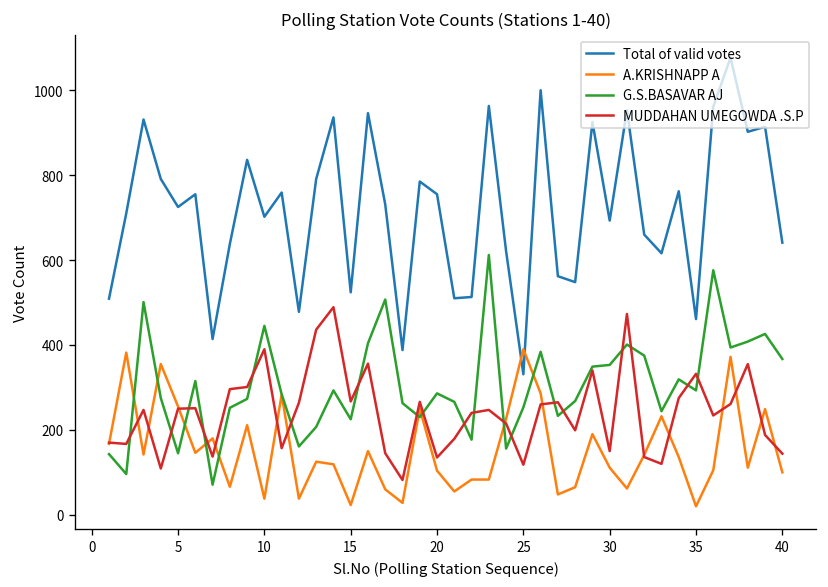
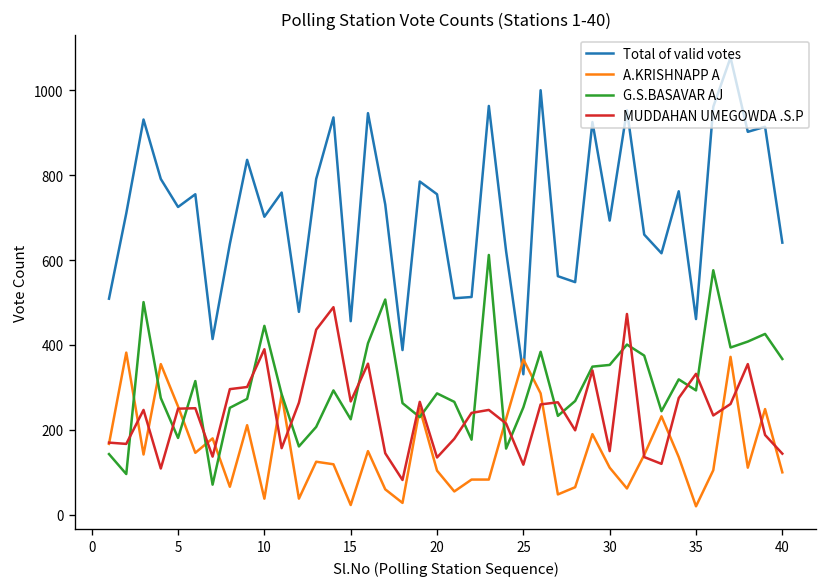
  {
    "Total of valid votes": {
      "5": 730,
      "10": 700,
-     "15": 520,
+     "15": 460,
      "20": 760,
      "25": 330,
      "30": 690,
      "35": 460,
      "40": 640
    },
    "A.KRISHNAPP A": {
      "10": 40,
      "15": 20,
      "20": 100,
-     "25": 390,
+     "25": 370,
      "30": 110,
      "35": 20,
      "40": 100
    },
    "G.S.BASAVAR AJ": {
-     "5": 150,
+     "5": 180,
      "10": 450,
      "15": 230,
      "20": 290,
      "25": 250,
      "30": 350,
      "35": 290,
      "40": 370
    },
    "MUDDAHAN UMEGOWDA .S.P": {
      "10": 390,
      "15": 270,
      "20": 140,
      "25": 120,
      "30": 150,
      "35": 330,
      "40": 140
    }
  }
